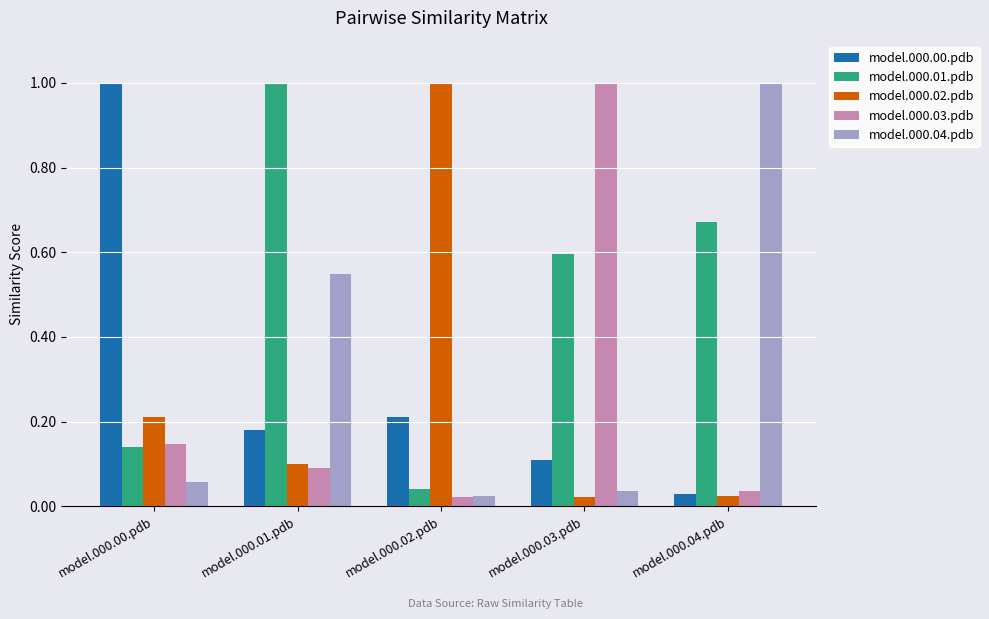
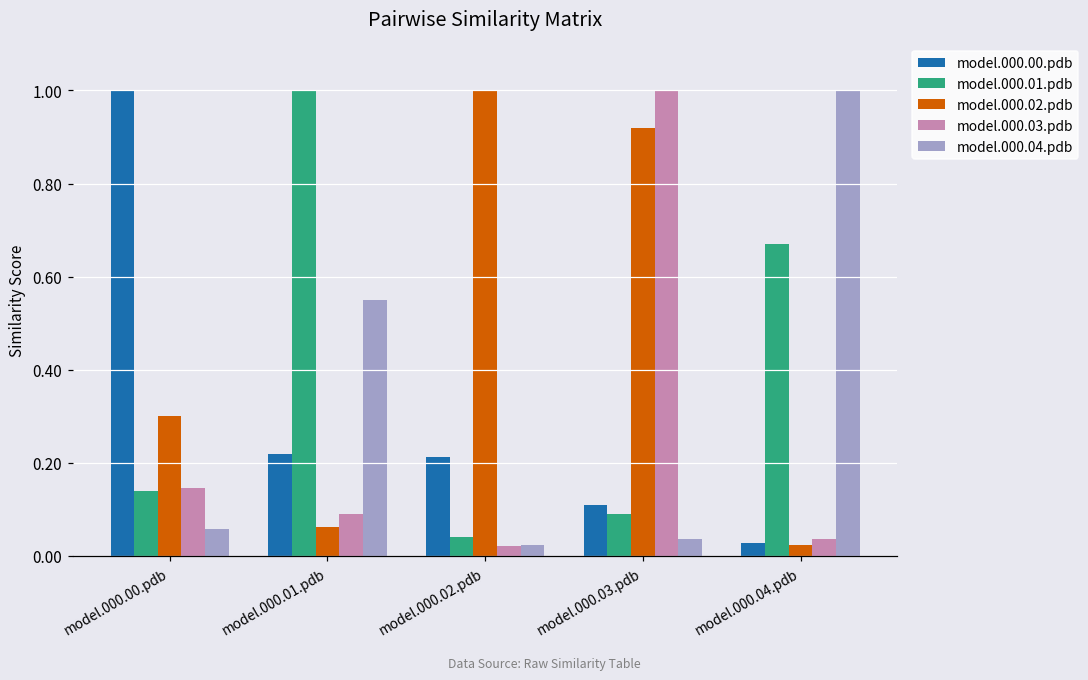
  {
    "model.000.00.pdb": {
      "model.000.00.pdb": 1.00,
-     "model.000.01.pdb": 0.18,
+     "model.000.01.pdb": 0.22,
      "model.000.02.pdb": 0.21,
      "model.000.03.pdb": 0.11,
      "model.000.04.pdb": 0.03
    },
    "model.000.01.pdb": {
      "model.000.00.pdb": 0.14,
      "model.000.01.pdb": 1.00,
      "model.000.02.pdb": 0.04,
-     "model.000.03.pdb": 0.60,
+     "model.000.03.pdb": 0.09,
      "model.000.04.pdb": 0.67
    },
    "model.000.02.pdb": {
-     "model.000.00.pdb": 0.21,
-     "model.000.01.pdb": 0.10,
+     "model.000.00.pdb": 0.30,
+     "model.000.01.pdb": 0.06,
      "model.000.02.pdb": 1.00,
-     "model.000.03.pdb": 0.02,
+     "model.000.03.pdb": 0.92,
      "model.000.04.pdb": 0.02
    }
  }
